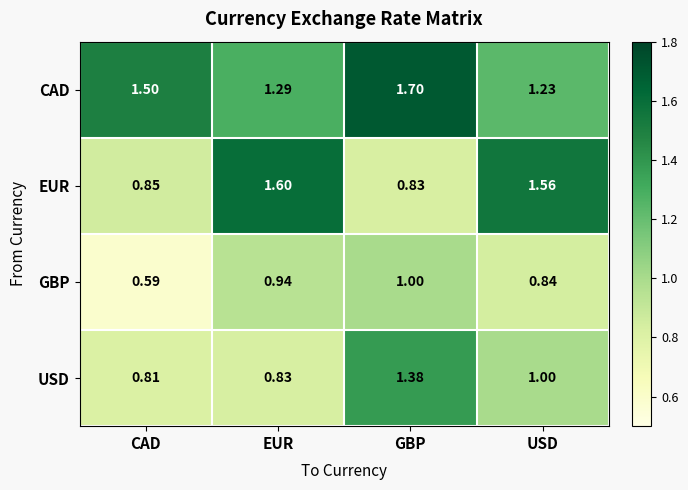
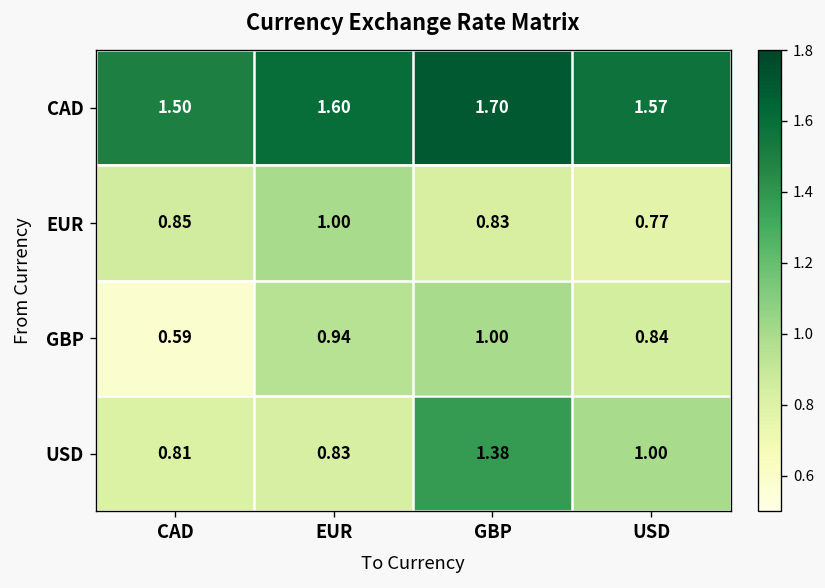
  {
    "CAD": {
      "CAD": 1.50,
-     "EUR": 1.29,
+     "EUR": 1.60,
      "GBP": 1.70,
-     "USD": 1.23
+     "USD": 1.57
    },
    "EUR": {
      "CAD": 0.85,
-     "EUR": 1.60,
+     "EUR": 1.00,
      "GBP": 0.83,
-     "USD": 1.56
+     "USD": 0.77
    },
    "GBP": {
      "CAD": 0.59,
      "EUR": 0.94,
      "GBP": 1.00,
      "USD": 0.84
    },
    "USD": {
      "CAD": 0.81,
      "EUR": 0.83,
      "GBP": 1.38,
      "USD": 1.00
    }
  }
